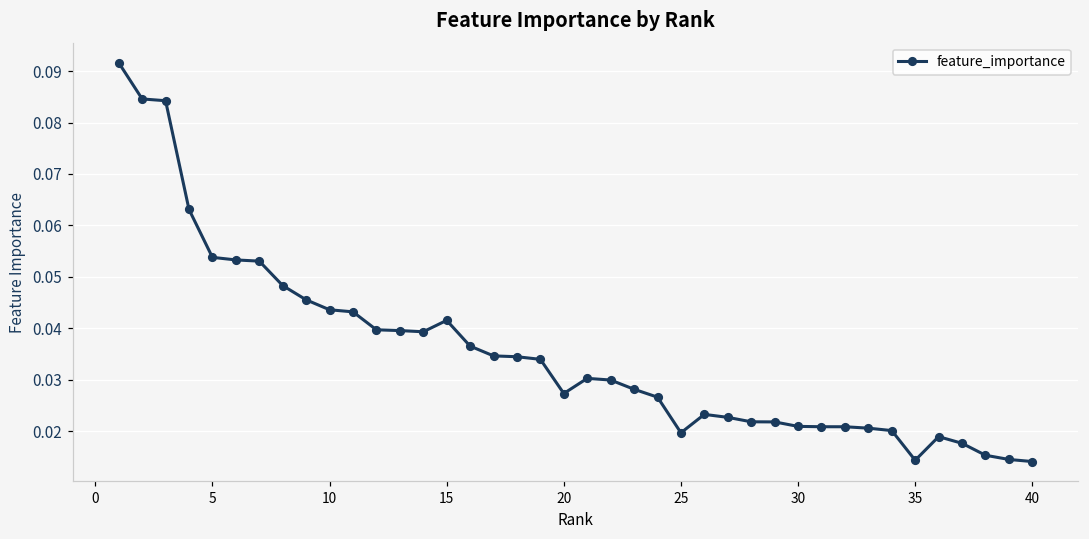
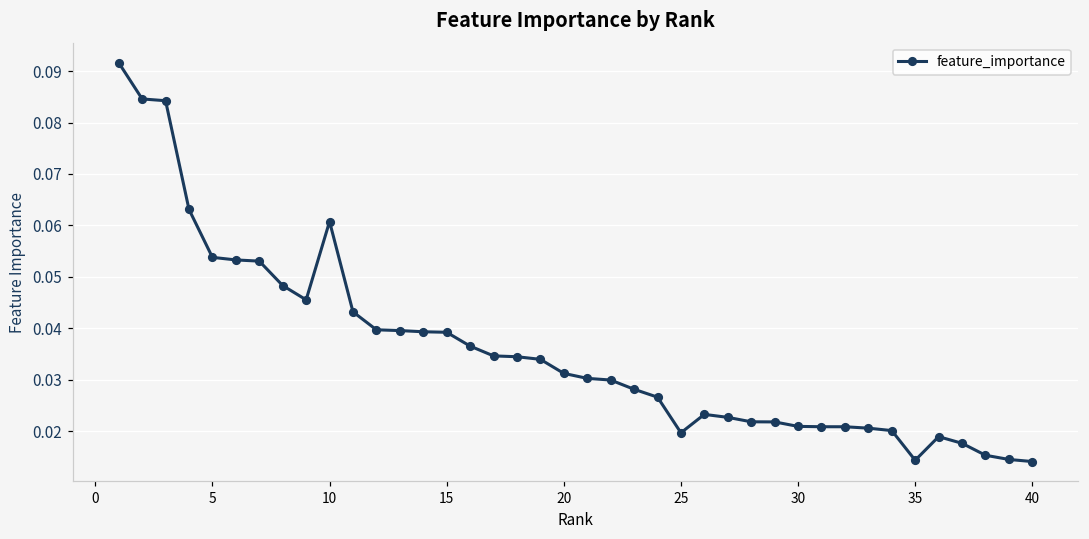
  {
    "5": 0.054,
-   "10": 0.044,
-   "15": 0.042,
-   "20": 0.027,
+   "10": 0.061,
+   "15": 0.039,
+   "20": 0.031,
    "25": 0.020,
    "30": 0.021,
    "35": 0.014,
    "40": 0.014
  }
